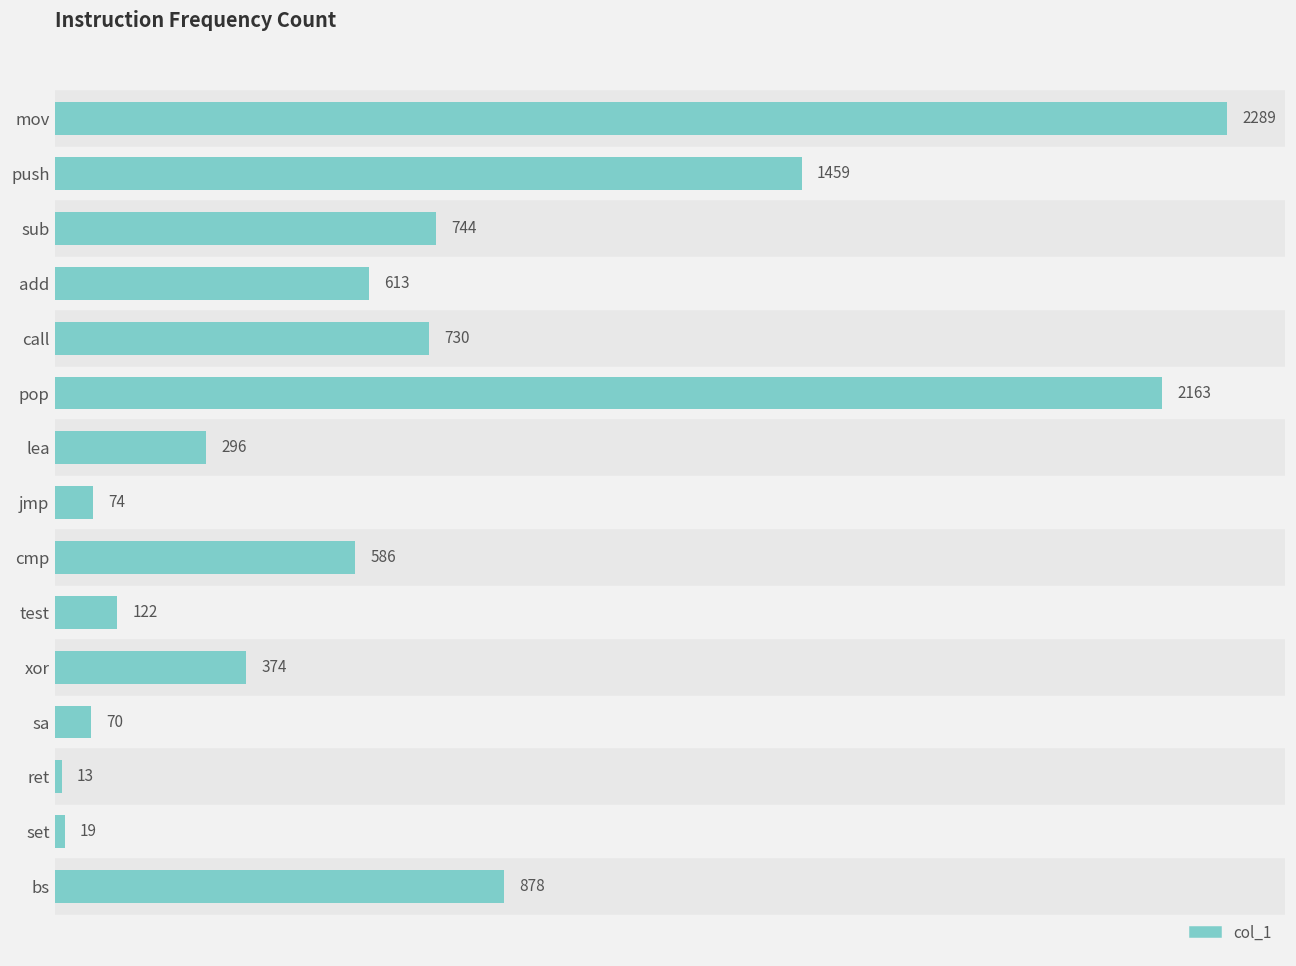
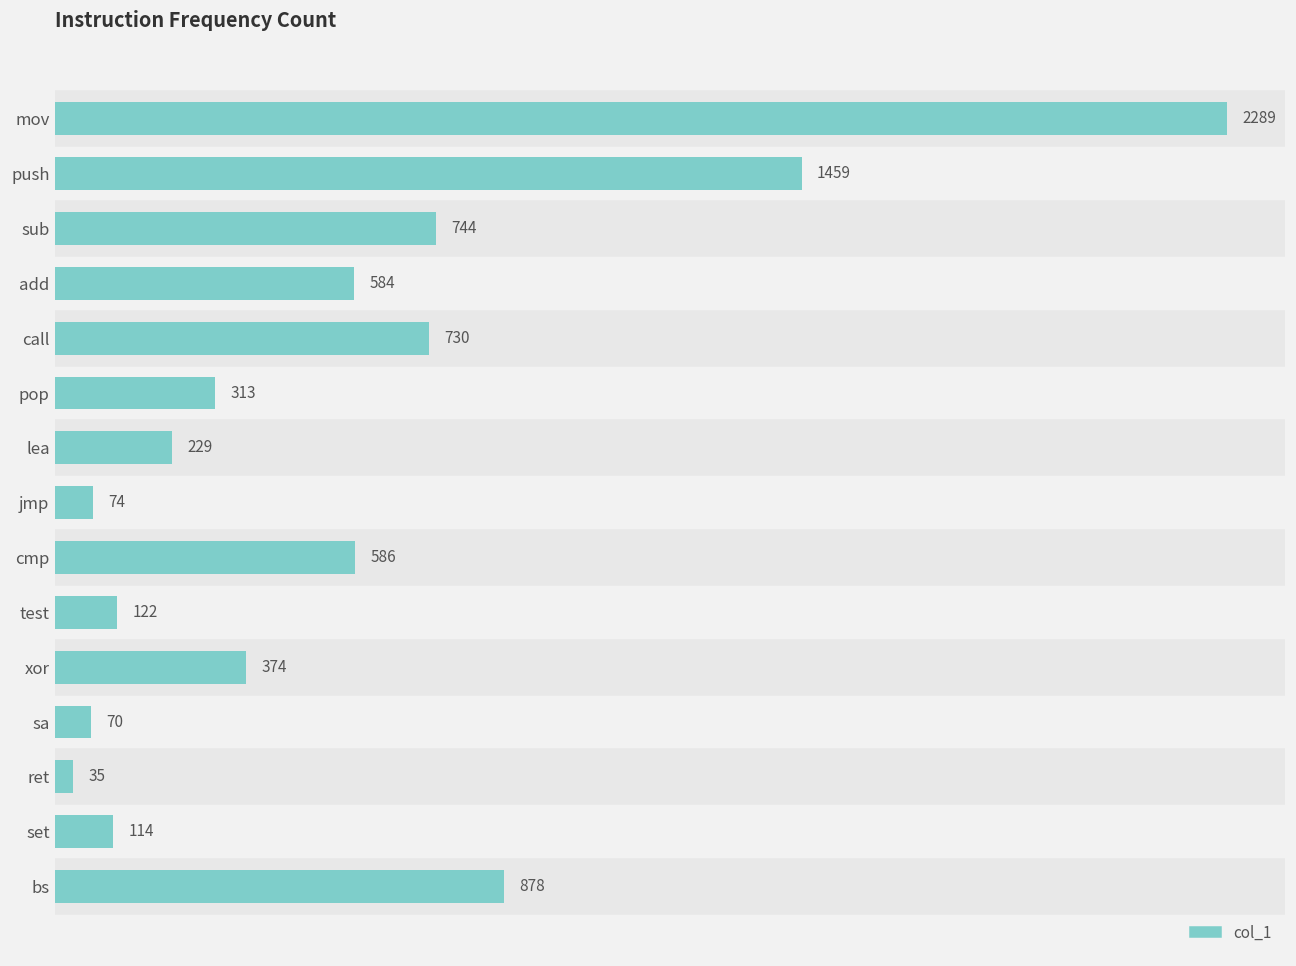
  {
    "mov": 2289,
    "push": 1459,
    "sub": 744,
-   "add": 613,
+   "add": 584,
    "call": 730,
-   "pop": 2163,
-   "lea": 296,
+   "pop": 313,
+   "lea": 229,
    "jmp": 74,
    "cmp": 586,
    "test": 122,
    "xor": 374,
    "sa": 70,
-   "ret": 13,
-   "set": 19,
+   "ret": 35,
+   "set": 114,
    "bs": 878
  }
